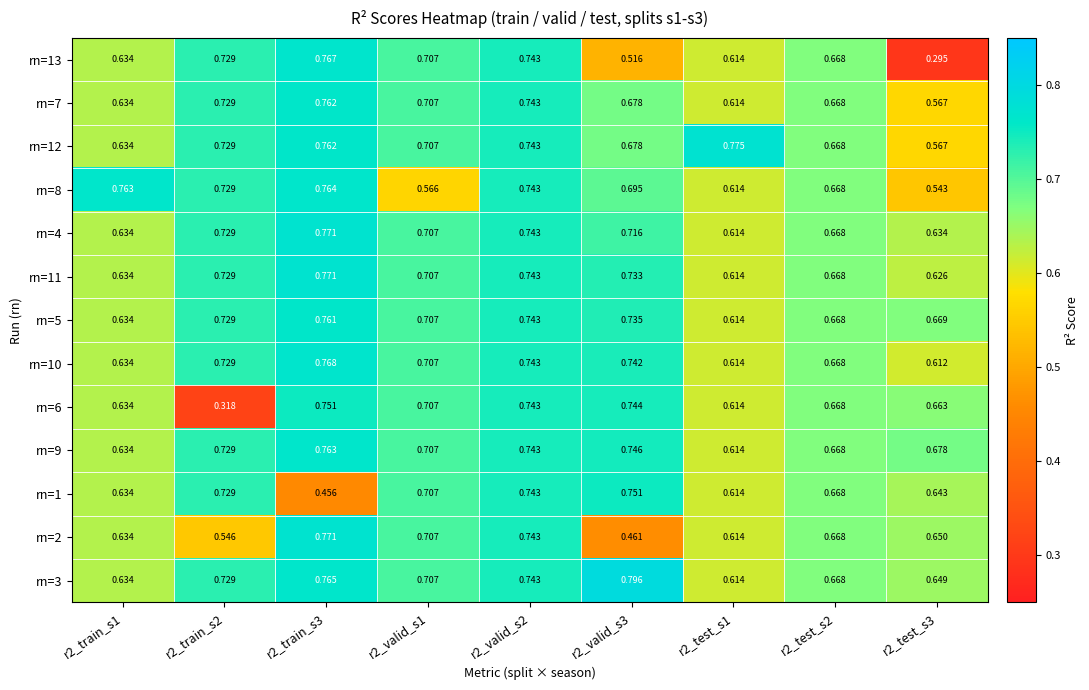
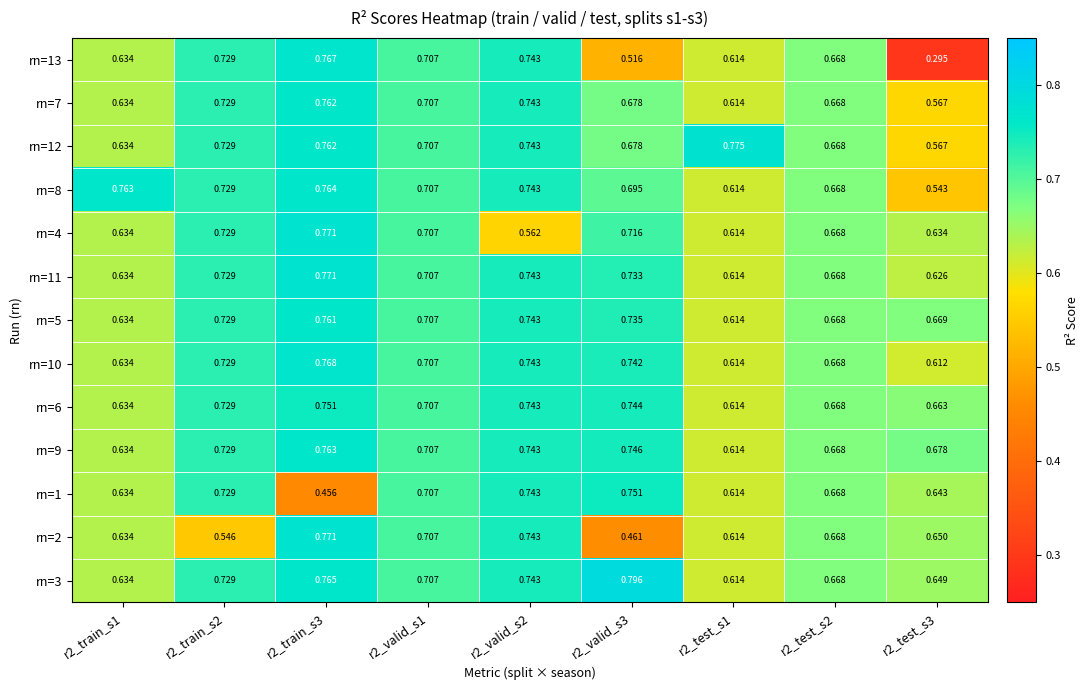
  {
    "rn=13": {
      "r2_train_s1": 0.634,
      "r2_train_s2": 0.729,
      "r2_train_s3": 0.767,
      "r2_valid_s1": 0.707,
      "r2_valid_s2": 0.743,
      "r2_valid_s3": 0.516,
      "r2_test_s1": 0.614,
      "r2_test_s2": 0.668,
      "r2_test_s3": 0.295
    },
    "rn=7": {
      "r2_train_s1": 0.634,
      "r2_train_s2": 0.729,
      "r2_train_s3": 0.762,
      "r2_valid_s1": 0.707,
      "r2_valid_s2": 0.743,
      "r2_valid_s3": 0.678,
      "r2_test_s1": 0.614,
      "r2_test_s2": 0.668,
      "r2_test_s3": 0.567
    },
    "rn=12": {
      "r2_train_s1": 0.634,
      "r2_train_s2": 0.729,
      "r2_train_s3": 0.762,
      "r2_valid_s1": 0.707,
      "r2_valid_s2": 0.743,
      "r2_valid_s3": 0.678,
      "r2_test_s1": 0.775,
      "r2_test_s2": 0.668,
      "r2_test_s3": 0.567
    },
    "rn=8": {
      "r2_train_s1": 0.763,
      "r2_train_s2": 0.729,
      "r2_train_s3": 0.764,
-     "r2_valid_s1": 0.566,
+     "r2_valid_s1": 0.707,
      "r2_valid_s2": 0.743,
      "r2_valid_s3": 0.695,
      "r2_test_s1": 0.614,
      "r2_test_s2": 0.668,
      "r2_test_s3": 0.543
    },
    "rn=4": {
      "r2_train_s1": 0.634,
      "r2_train_s2": 0.729,
      "r2_train_s3": 0.771,
      "r2_valid_s1": 0.707,
-     "r2_valid_s2": 0.743,
+     "r2_valid_s2": 0.562,
      "r2_valid_s3": 0.716,
      "r2_test_s1": 0.614,
      "r2_test_s2": 0.668,
      "r2_test_s3": 0.634
    },
    "rn=11": {
      "r2_train_s1": 0.634,
      "r2_train_s2": 0.729,
      "r2_train_s3": 0.771,
      "r2_valid_s1": 0.707,
      "r2_valid_s2": 0.743,
      "r2_valid_s3": 0.733,
      "r2_test_s1": 0.614,
      "r2_test_s2": 0.668,
      "r2_test_s3": 0.626
    },
    "rn=5": {
      "r2_train_s1": 0.634,
      "r2_train_s2": 0.729,
      "r2_train_s3": 0.761,
      "r2_valid_s1": 0.707,
      "r2_valid_s2": 0.743,
      "r2_valid_s3": 0.735,
      "r2_test_s1": 0.614,
      "r2_test_s2": 0.668,
      "r2_test_s3": 0.669
    },
    "rn=10": {
      "r2_train_s1": 0.634,
      "r2_train_s2": 0.729,
      "r2_train_s3": 0.768,
      "r2_valid_s1": 0.707,
      "r2_valid_s2": 0.743,
      "r2_valid_s3": 0.742,
      "r2_test_s1": 0.614,
      "r2_test_s2": 0.668,
      "r2_test_s3": 0.612
    },
    "rn=6": {
      "r2_train_s1": 0.634,
-     "r2_train_s2": 0.318,
+     "r2_train_s2": 0.729,
      "r2_train_s3": 0.751,
      "r2_valid_s1": 0.707,
      "r2_valid_s2": 0.743,
      "r2_valid_s3": 0.744,
      "r2_test_s1": 0.614,
      "r2_test_s2": 0.668,
      "r2_test_s3": 0.663
    },
    "rn=9": {
      "r2_train_s1": 0.634,
      "r2_train_s2": 0.729,
      "r2_train_s3": 0.763,
      "r2_valid_s1": 0.707,
      "r2_valid_s2": 0.743,
      "r2_valid_s3": 0.746,
      "r2_test_s1": 0.614,
      "r2_test_s2": 0.668,
      "r2_test_s3": 0.678
    },
    "rn=1": {
      "r2_train_s1": 0.634,
      "r2_train_s2": 0.729,
      "r2_train_s3": 0.456,
      "r2_valid_s1": 0.707,
      "r2_valid_s2": 0.743,
      "r2_valid_s3": 0.751,
      "r2_test_s1": 0.614,
      "r2_test_s2": 0.668,
      "r2_test_s3": 0.643
    },
    "rn=2": {
      "r2_train_s1": 0.634,
      "r2_train_s2": 0.546,
      "r2_train_s3": 0.771,
      "r2_valid_s1": 0.707,
      "r2_valid_s2": 0.743,
      "r2_valid_s3": 0.461,
      "r2_test_s1": 0.614,
      "r2_test_s2": 0.668,
      "r2_test_s3": 0.650
    },
    "rn=3": {
      "r2_train_s1": 0.634,
      "r2_train_s2": 0.729,
      "r2_train_s3": 0.765,
      "r2_valid_s1": 0.707,
      "r2_valid_s2": 0.743,
      "r2_valid_s3": 0.796,
      "r2_test_s1": 0.614,
      "r2_test_s2": 0.668,
      "r2_test_s3": 0.649
    }
  }
